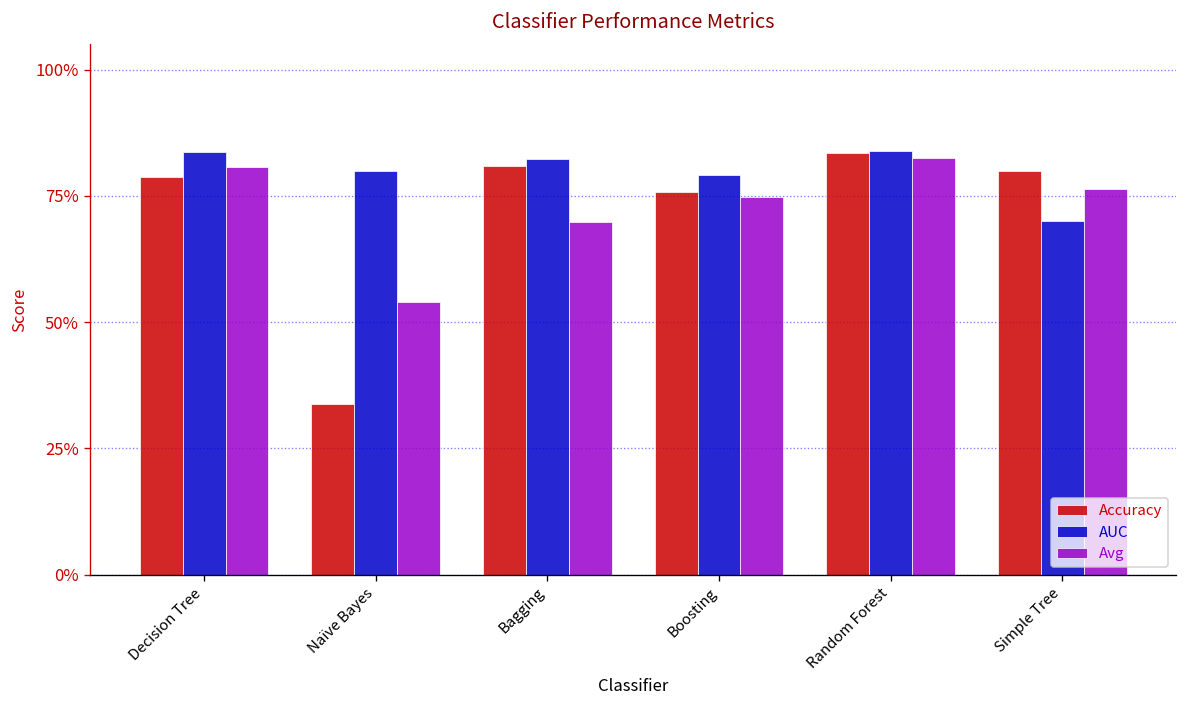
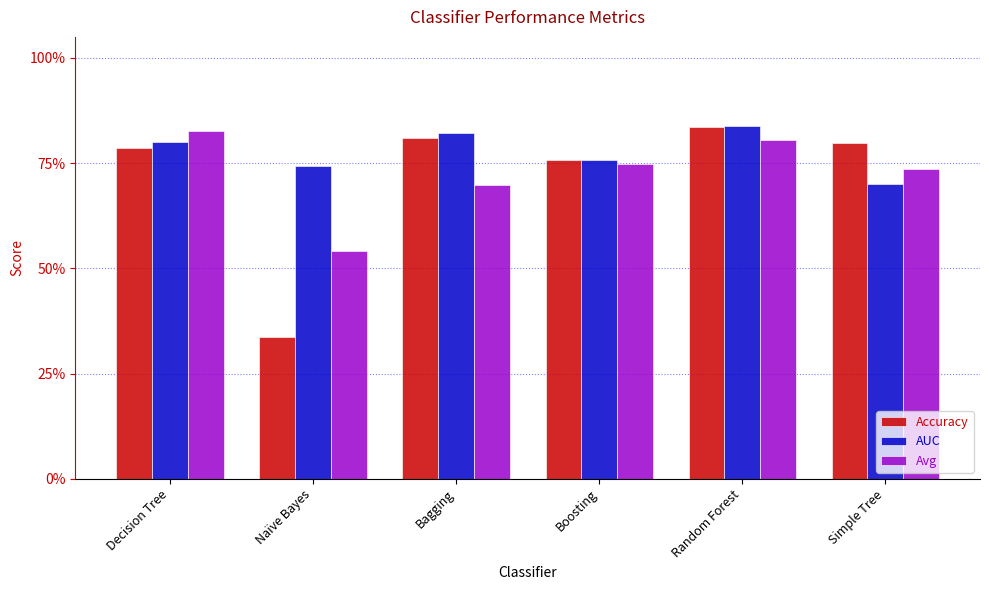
  {
    "Accuracy": {
      "Decision Tree": "79%",
      "Naïve Bayes": "34%",
      "Bagging": "81%",
      "Boosting": "76%",
      "Random Forest": "84%",
      "Simple Tree": "80%"
    },
    "AUC": {
-     "Decision Tree": "84%",
-     "Naïve Bayes": "80%",
+     "Decision Tree": "80%",
+     "Naïve Bayes": "74%",
      "Bagging": "82%",
-     "Boosting": "79%",
+     "Boosting": "76%",
      "Random Forest": "84%",
      "Simple Tree": "70%"
    },
    "Avg": {
-     "Decision Tree": "81%",
+     "Decision Tree": "83%",
      "Naïve Bayes": "54%",
      "Bagging": "70%",
      "Boosting": "75%",
-     "Random Forest": "82%",
-     "Simple Tree": "76%"
+     "Random Forest": "80%",
+     "Simple Tree": "74%"
    }
  }
